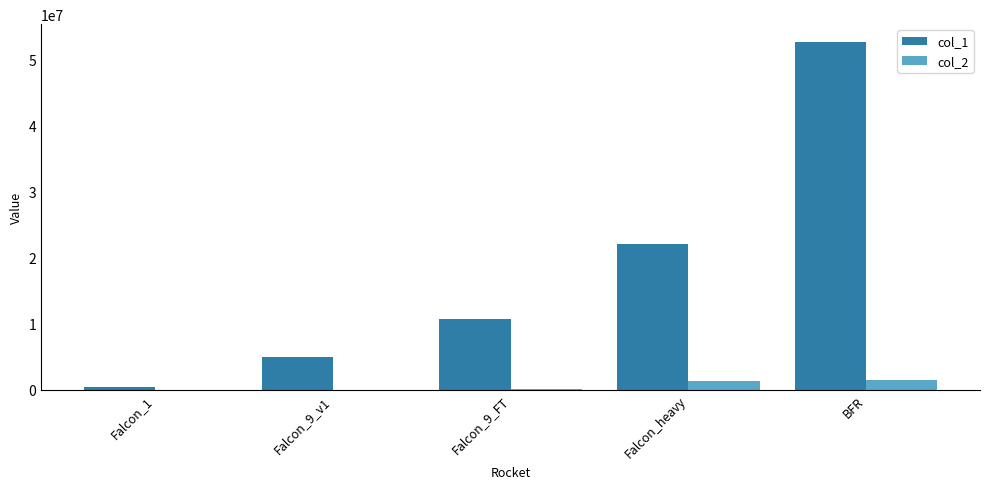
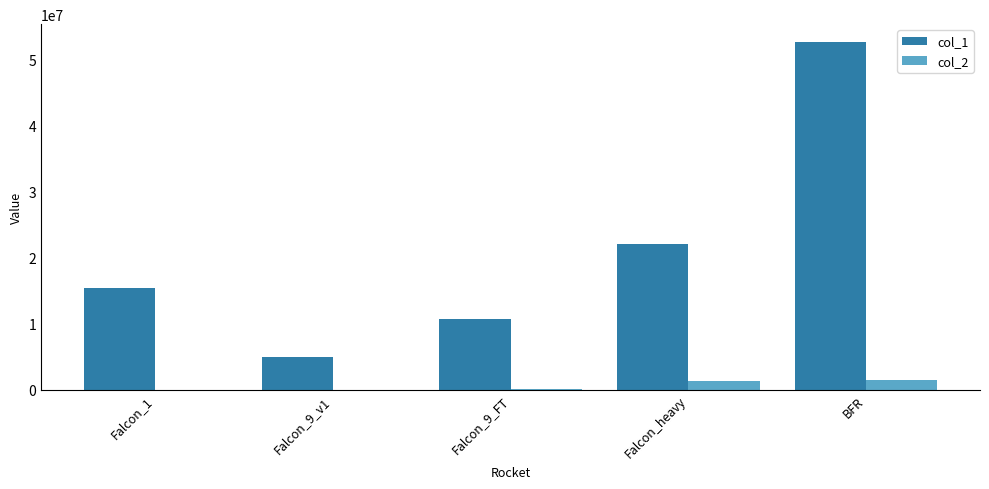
  {
    "col_1": {
-     "Falcon_1": 0,
+     "Falcon_1": 15000000,
      "Falcon_9_v1": 5000000,
      "Falcon_9_FT": 11000000,
      "Falcon_heavy": 22000000,
      "BFR": 53000000
    },
    "col_2": {
      "Falcon_heavy": 1000000,
      "BFR": 1000000
    }
  }
